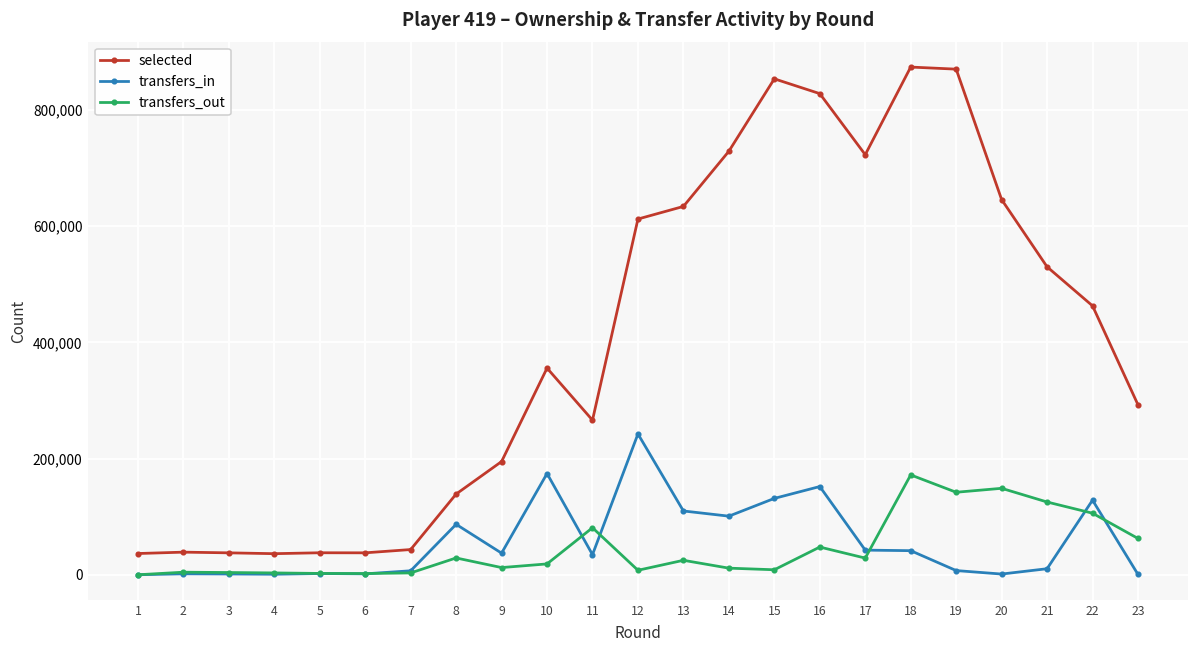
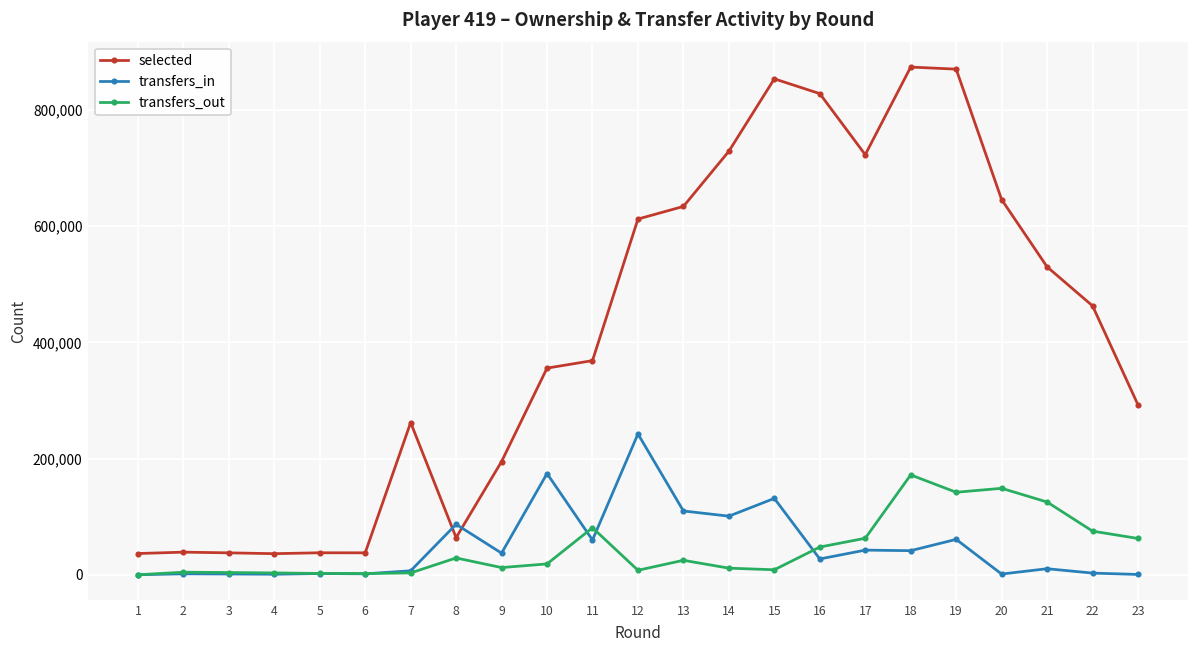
  {
    "selected": {
      "1": "40,000",
      "2": "40,000",
      "3": "40,000",
      "4": "40,000",
      "5": "40,000",
      "6": "40,000",
-     "7": "40,000",
-     "8": "140,000",
+     "7": "260,000",
+     "8": "60,000",
      "9": "190,000",
      "10": "360,000",
-     "11": "270,000",
+     "11": "370,000",
      "12": "610,000",
      "13": "630,000",
      "14": "730,000",
      "15": "850,000",
      "16": "830,000",
      "17": "720,000",
      "18": "870,000",
      "19": "870,000",
      "20": "650,000",
      "21": "530,000",
      "22": "460,000",
      "23": "290,000"
    },
    "transfers_in": {
      "8": "90,000",
      "9": "40,000",
      "10": "170,000",
-     "11": "30,000",
+     "11": "60,000",
      "12": "240,000",
      "13": "110,000",
      "14": "100,000",
      "15": "130,000",
-     "16": "150,000",
+     "16": "30,000",
      "17": "40,000",
      "18": "40,000",
-     "19": "10,000",
+     "19": "60,000",
      "20": "0",
      "21": "10,000",
-     "22": "130,000",
+     "22": "0",
      "23": "0"
    },
    "transfers_out": {
      "8": "30,000",
      "9": "10,000",
      "10": "20,000",
      "11": "80,000",
      "12": "10,000",
      "13": "20,000",
      "14": "10,000",
      "15": "10,000",
      "16": "50,000",
-     "17": "30,000",
+     "17": "60,000",
      "18": "170,000",
      "19": "140,000",
      "20": "150,000",
      "21": "130,000",
-     "22": "110,000",
+     "22": "80,000",
      "23": "60,000"
    }
  }
